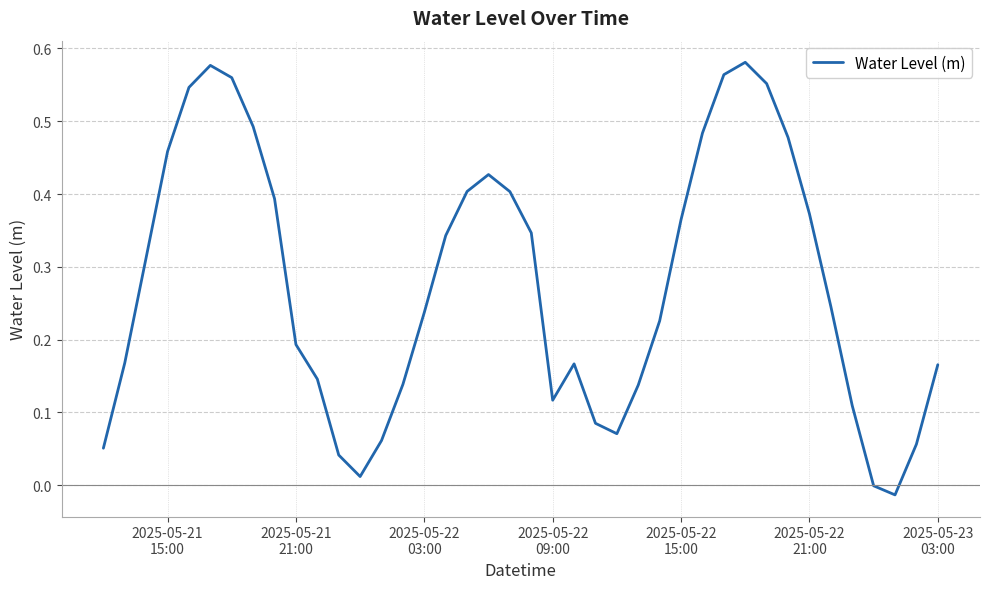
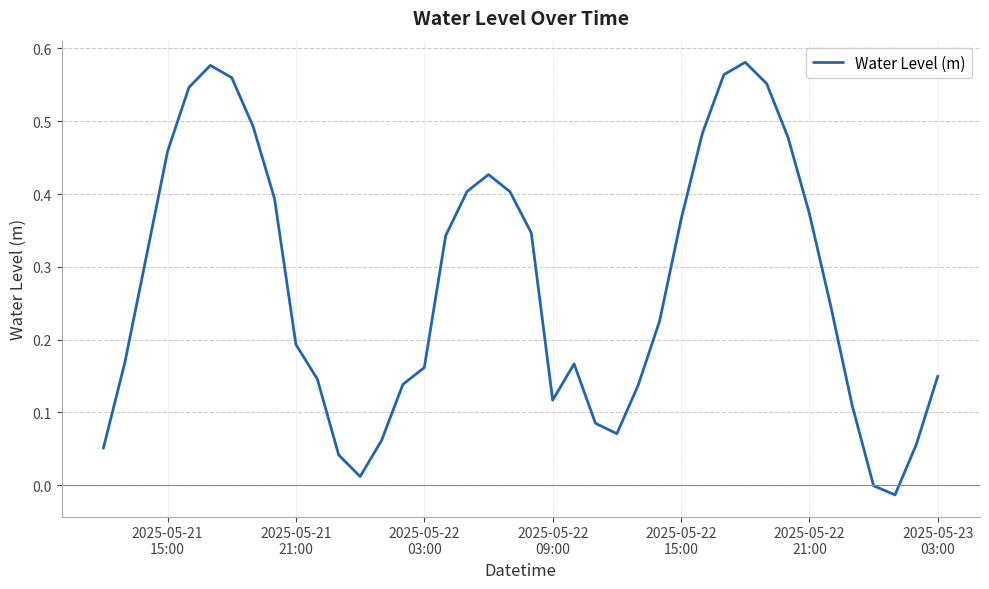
  {
    "2025-05-21 15:00": 0.46,
    "2025-05-21 21:00": 0.19,
-   "2025-05-22 03:00": 0.24,
+   "2025-05-22 03:00": 0.16,
    "2025-05-22 09:00": 0.12,
    "2025-05-22 15:00": 0.36,
    "2025-05-22 21:00": 0.37,
-   "2025-05-23 03:00": 0.17
+   "2025-05-23 03:00": 0.15
  }
